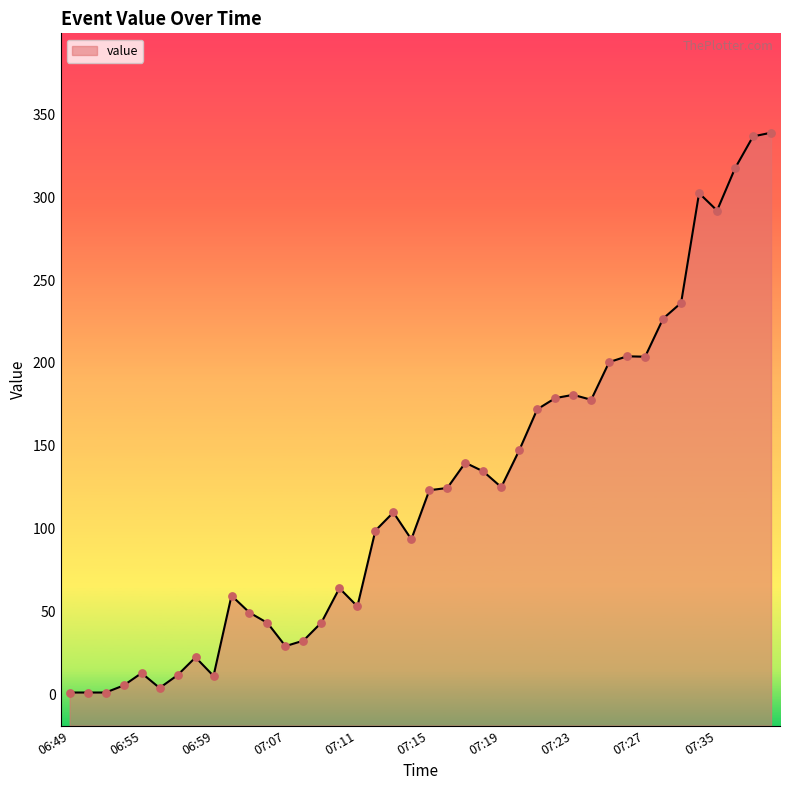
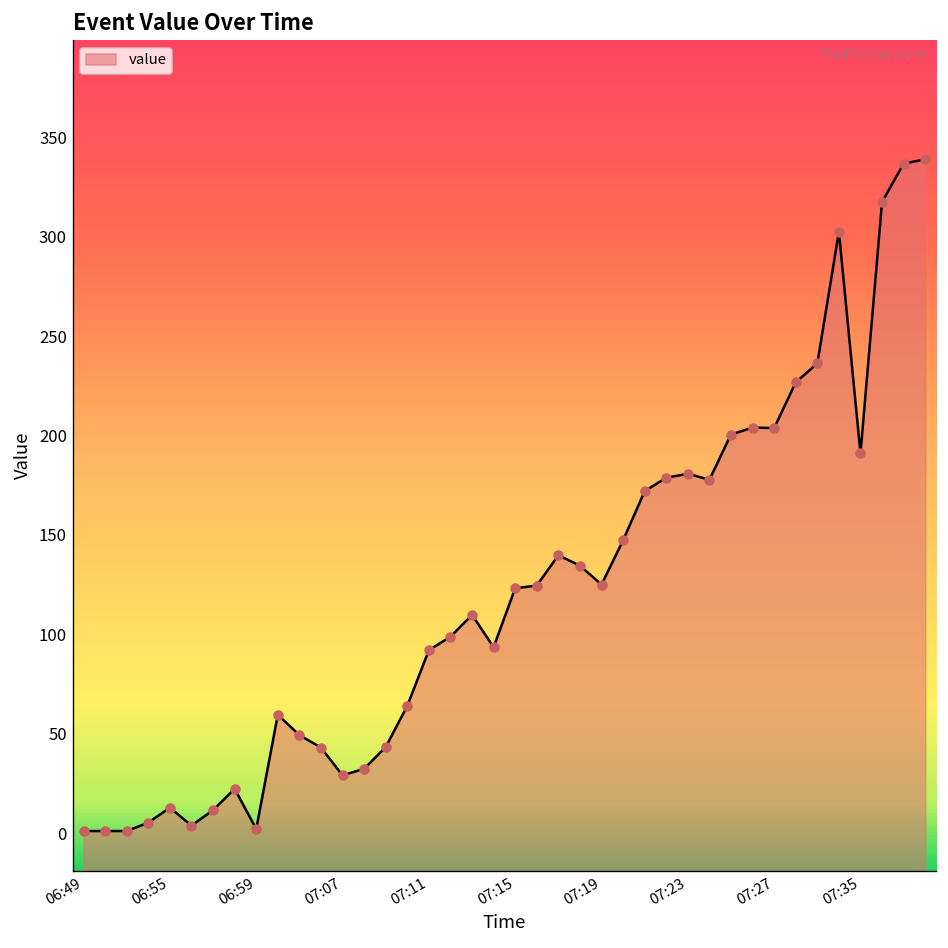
  {
    "06:49": 1,
    "06:55": 13,
-   "06:59": 11,
+   "06:59": 2,
    "07:07": 29,
-   "07:11": 53,
+   "07:11": 92,
    "07:15": 123,
    "07:19": 125,
    "07:23": 181,
    "07:27": 204,
-   "07:35": 292
+   "07:35": 191
  }
